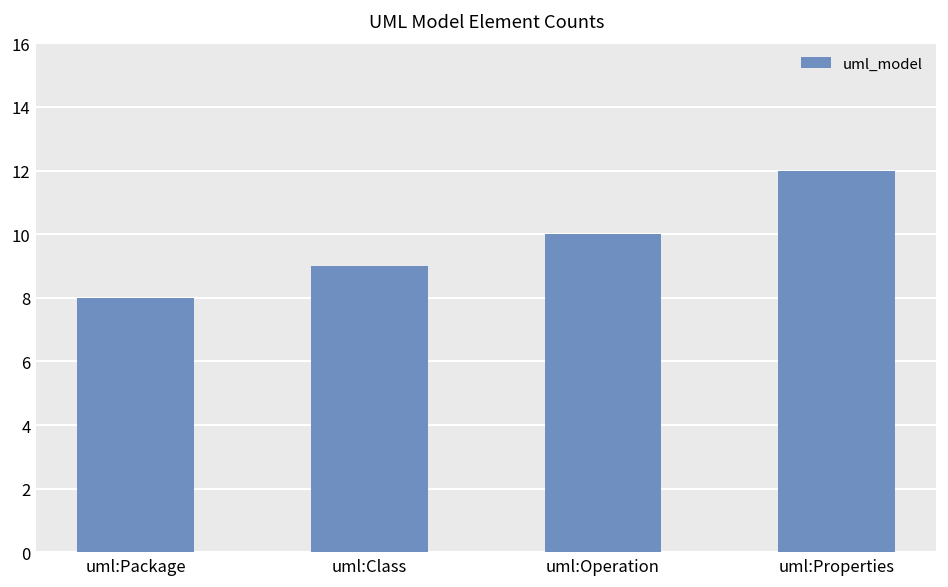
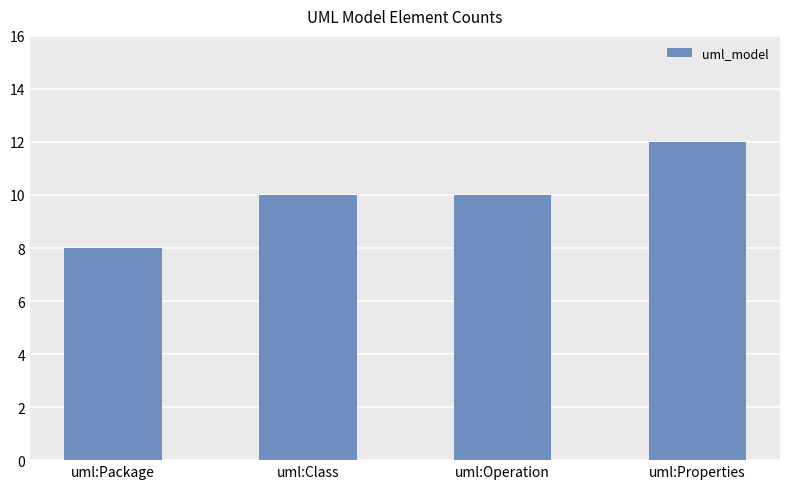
  {
    "uml:Package": 8,
-   "uml:Class": 9,
+   "uml:Class": 10,
    "uml:Operation": 10,
    "uml:Properties": 12
  }
